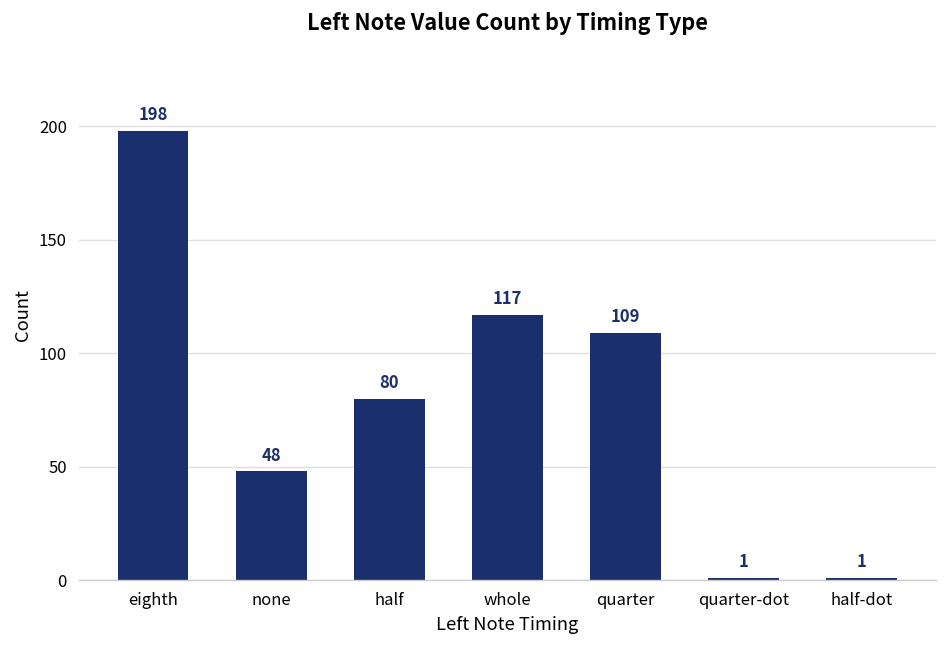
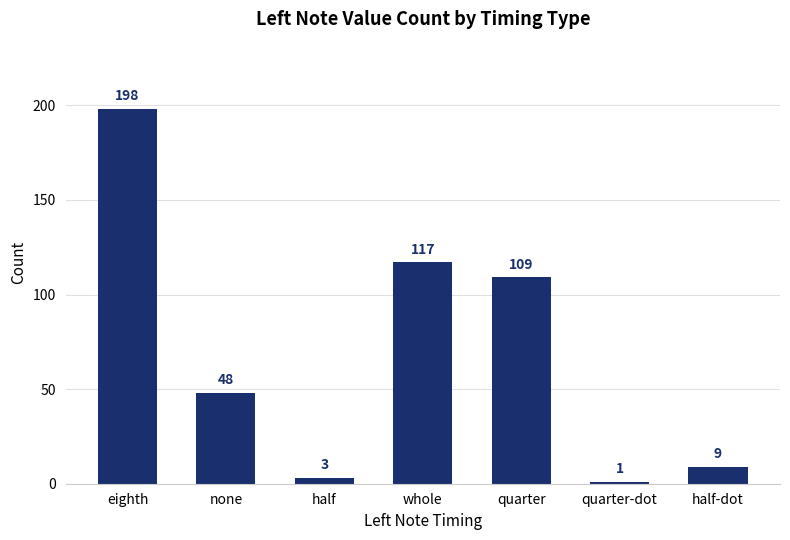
  {
    "eighth": 198,
    "none": 48,
-   "half": 80,
+   "half": 3,
    "whole": 117,
    "quarter": 109,
    "quarter-dot": 1,
-   "half-dot": 1
+   "half-dot": 9
  }
